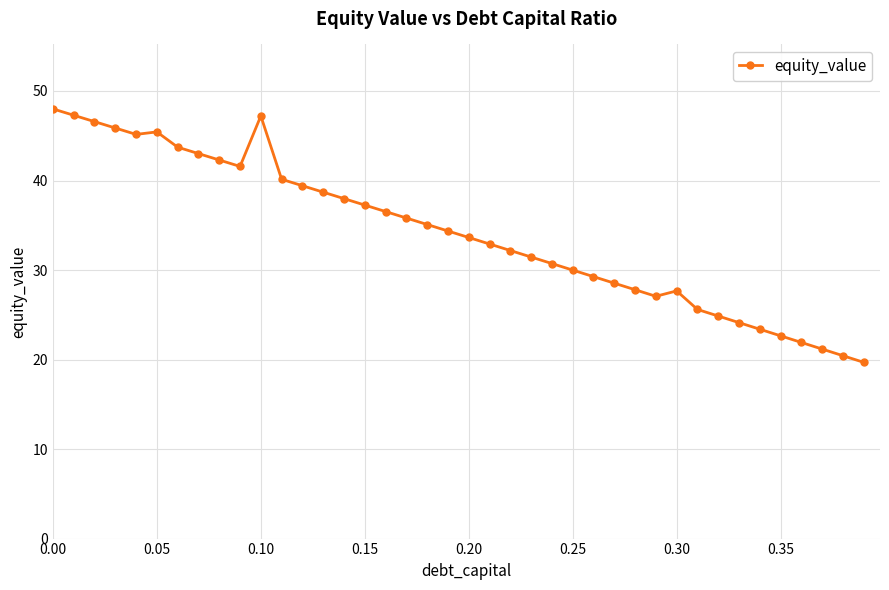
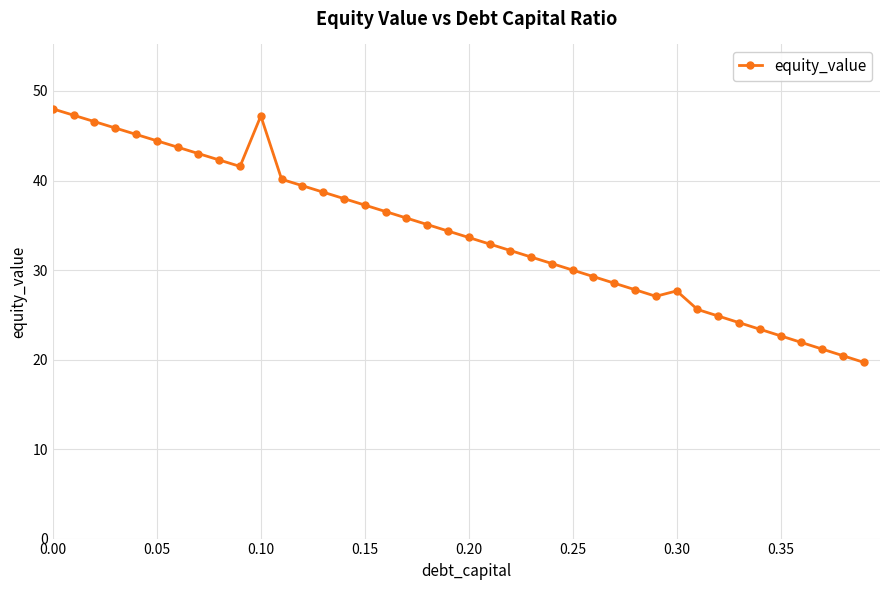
  {
    "0.00": 48,
-   "0.05": 45,
+   "0.05": 44,
    "0.10": 47,
    "0.15": 37,
    "0.20": 34,
    "0.25": 30,
    "0.30": 28,
    "0.35": 23
  }
